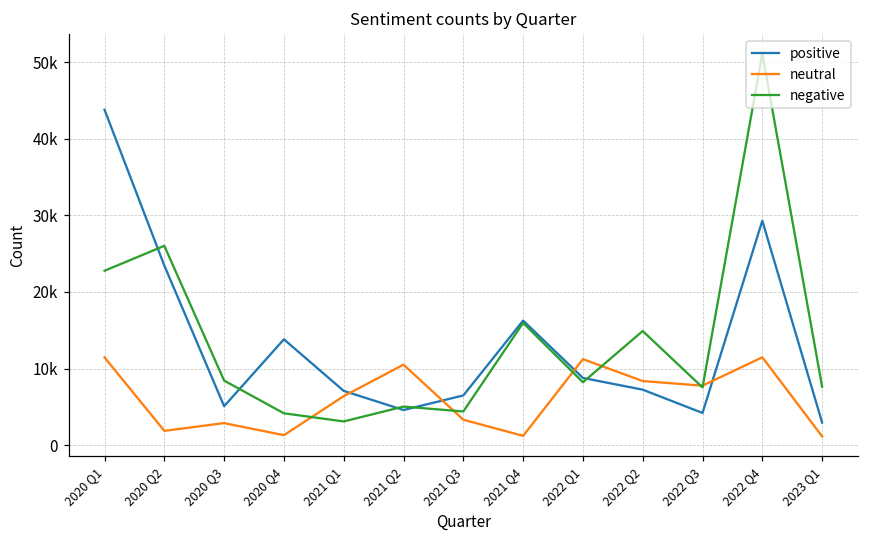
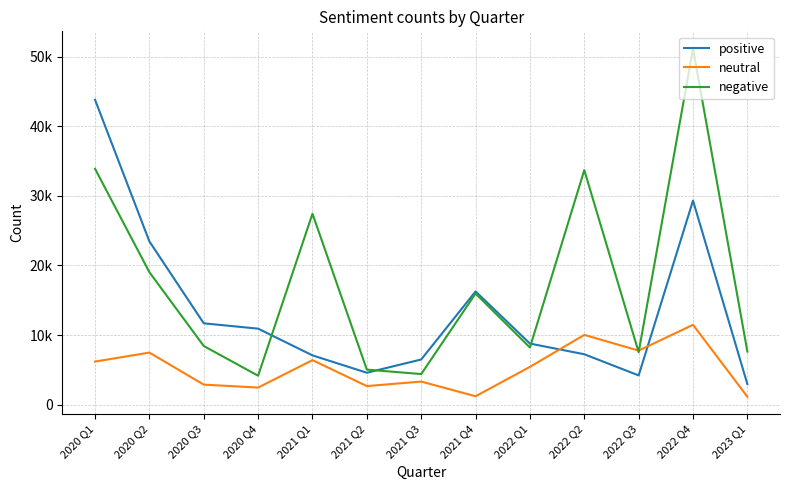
  {
    "positive": {
      "2020 Q1": 44000,
      "2020 Q2": 23000,
-     "2020 Q3": 5000,
-     "2020 Q4": 14000,
+     "2020 Q3": 12000,
+     "2020 Q4": 11000,
      "2021 Q1": 7000,
      "2021 Q2": 5000,
      "2021 Q3": 6000,
      "2022 Q1": 9000,
      "2022 Q2": 7000,
      "2022 Q3": 4000,
      "2022 Q4": 29000,
      "2023 Q1": 3000
    },
    "neutral": {
-     "2020 Q1": 11000,
-     "2020 Q2": 2000,
+     "2020 Q1": 6000,
+     "2020 Q2": 7000,
      "2020 Q3": 3000,
-     "2020 Q4": 1000,
+     "2020 Q4": 2000,
      "2021 Q1": 6000,
-     "2021 Q2": 11000,
+     "2021 Q2": 3000,
      "2021 Q3": 3000,
      "2021 Q4": 1000,
-     "2022 Q1": 11000,
-     "2022 Q2": 8000,
+     "2022 Q1": 5000,
+     "2022 Q2": 10000,
      "2022 Q4": 11000,
      "2023 Q1": 1000
    },
    "negative": {
-     "2020 Q1": 23000,
-     "2020 Q2": 26000,
+     "2020 Q1": 34000,
+     "2020 Q2": 19000,
      "2020 Q3": 8000,
      "2020 Q4": 4000,
-     "2021 Q1": 3000,
+     "2021 Q1": 27000,
      "2021 Q2": 5000,
      "2021 Q3": 4000,
      "2022 Q1": 8000,
-     "2022 Q2": 15000,
+     "2022 Q2": 34000,
      "2023 Q1": 8000
    }
  }
